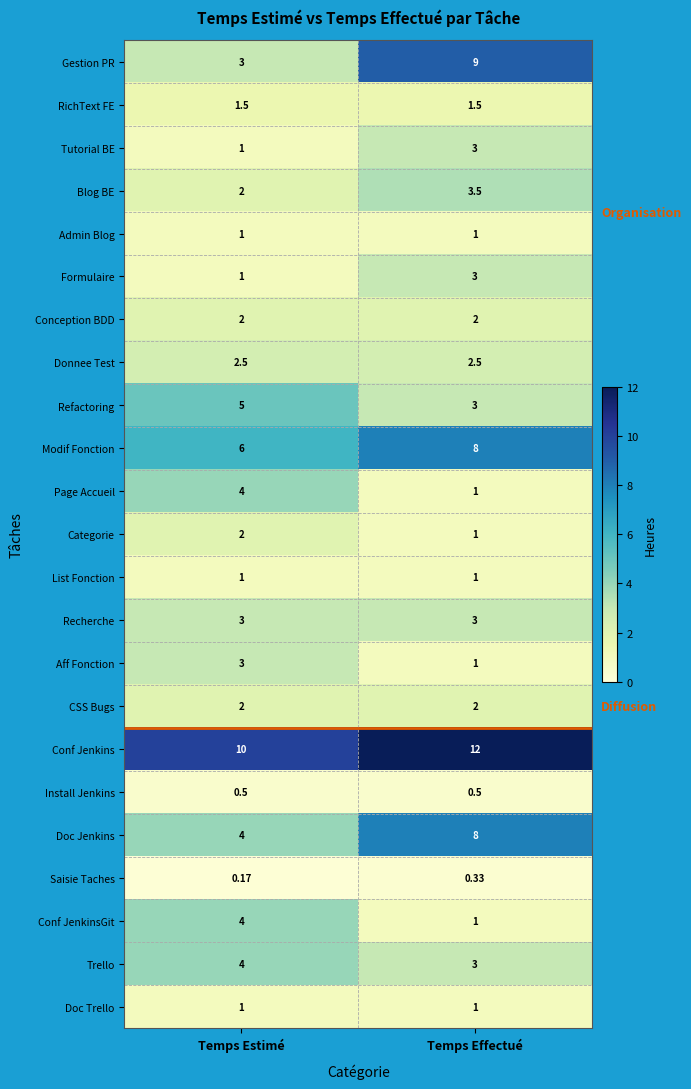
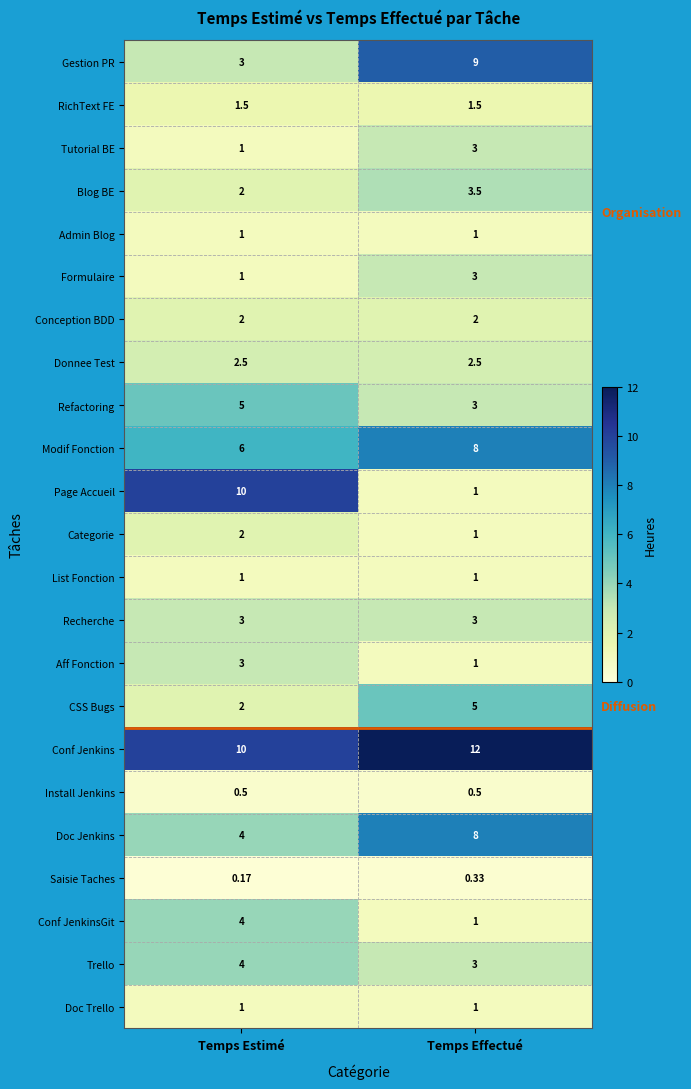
  {
    "Gestion PR": {
      "Temps Estimé": 3,
      "Temps Effectué": 9
    },
    "RichText FE": {
      "Temps Estimé": 1.5,
      "Temps Effectué": 1.5
    },
    "Tutorial BE": {
      "Temps Estimé": 1,
      "Temps Effectué": 3
    },
    "Blog BE": {
      "Temps Estimé": 2,
      "Temps Effectué": 3.5
    },
    "Admin Blog": {
      "Temps Estimé": 1,
      "Temps Effectué": 1
    },
    "Formulaire": {
      "Temps Estimé": 1,
      "Temps Effectué": 3
    },
    "Conception BDD": {
      "Temps Estimé": 2,
      "Temps Effectué": 2
    },
    "Donnee Test": {
      "Temps Estimé": 2.5,
      "Temps Effectué": 2.5
    },
    "Refactoring": {
      "Temps Estimé": 5,
      "Temps Effectué": 3
    },
    "Modif Fonction": {
      "Temps Estimé": 6,
      "Temps Effectué": 8
    },
    "Page Accueil": {
-     "Temps Estimé": 4,
+     "Temps Estimé": 10,
      "Temps Effectué": 1
    },
    "Categorie": {
      "Temps Estimé": 2,
      "Temps Effectué": 1
    },
    "List Fonction": {
      "Temps Estimé": 1,
      "Temps Effectué": 1
    },
    "Recherche": {
      "Temps Estimé": 3,
      "Temps Effectué": 3
    },
    "Aff Fonction": {
      "Temps Estimé": 3,
      "Temps Effectué": 1
    },
    "CSS Bugs": {
      "Temps Estimé": 2,
-     "Temps Effectué": 2
+     "Temps Effectué": 5
    },
    "Conf Jenkins": {
      "Temps Estimé": 10,
      "Temps Effectué": 12
    },
    "Install Jenkins": {
      "Temps Estimé": 0.5,
      "Temps Effectué": 0.5
    },
    "Doc Jenkins": {
      "Temps Estimé": 4,
      "Temps Effectué": 8
    },
    "Saisie Taches": {
      "Temps Estimé": 0.17,
      "Temps Effectué": 0.33
    },
    "Conf JenkinsGit": {
      "Temps Estimé": 4,
      "Temps Effectué": 1
    },
    "Trello": {
      "Temps Estimé": 4,
      "Temps Effectué": 3
    },
    "Doc Trello": {
      "Temps Estimé": 1,
      "Temps Effectué": 1
    }
  }
